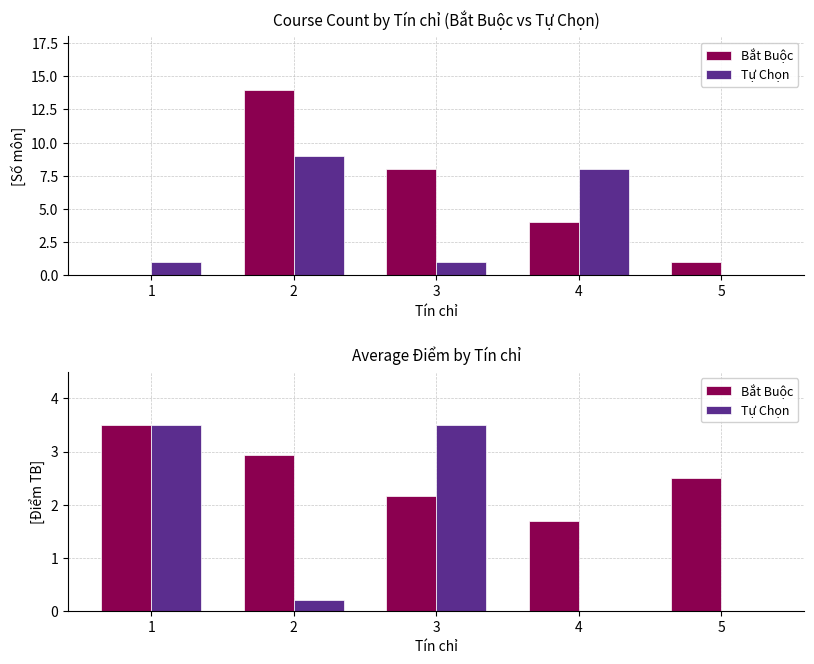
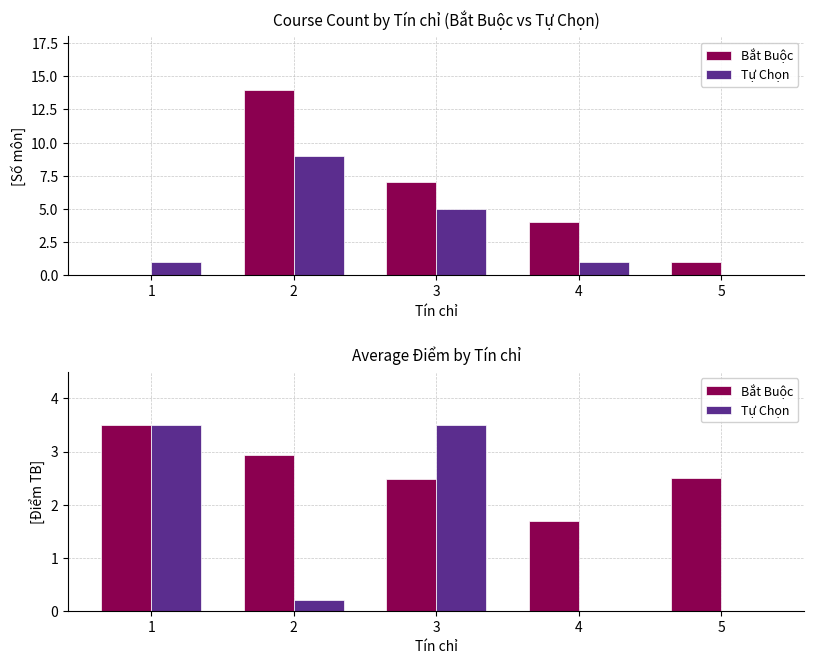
  {
    "Course Count by Tín chỉ (Bắt Buộc vs Tự Chọn)": {
      "Bắt Buộc": {
        "1": 0,
        "2": 14,
-       "3": 8,
+       "3": 7,
        "4": 4,
        "5": 1
      },
      "Tự Chọn": {
        "1": 1,
        "2": 9,
-       "3": 1,
-       "4": 8,
+       "3": 5,
+       "4": 1,
        "5": 0
      }
    },
    "Average Điểm by Tín chỉ": {
      "Bắt Buộc": {
        "1": 3.5,
        "2": 2.9,
-       "3": 2.2,
+       "3": 2.5,
        "4": 1.7,
        "5": 2.5
      },
      "Tự Chọn": {
        "1": 3.5,
        "2": 0.2,
        "3": 3.5,
        "4": 0.0,
        "5": 0.0
      }
    }
  }
